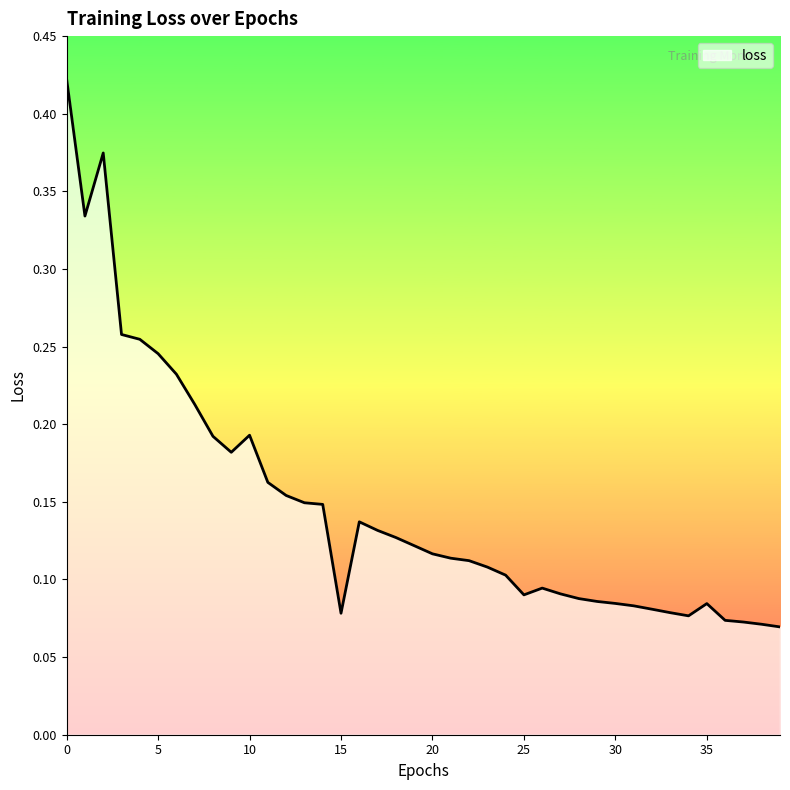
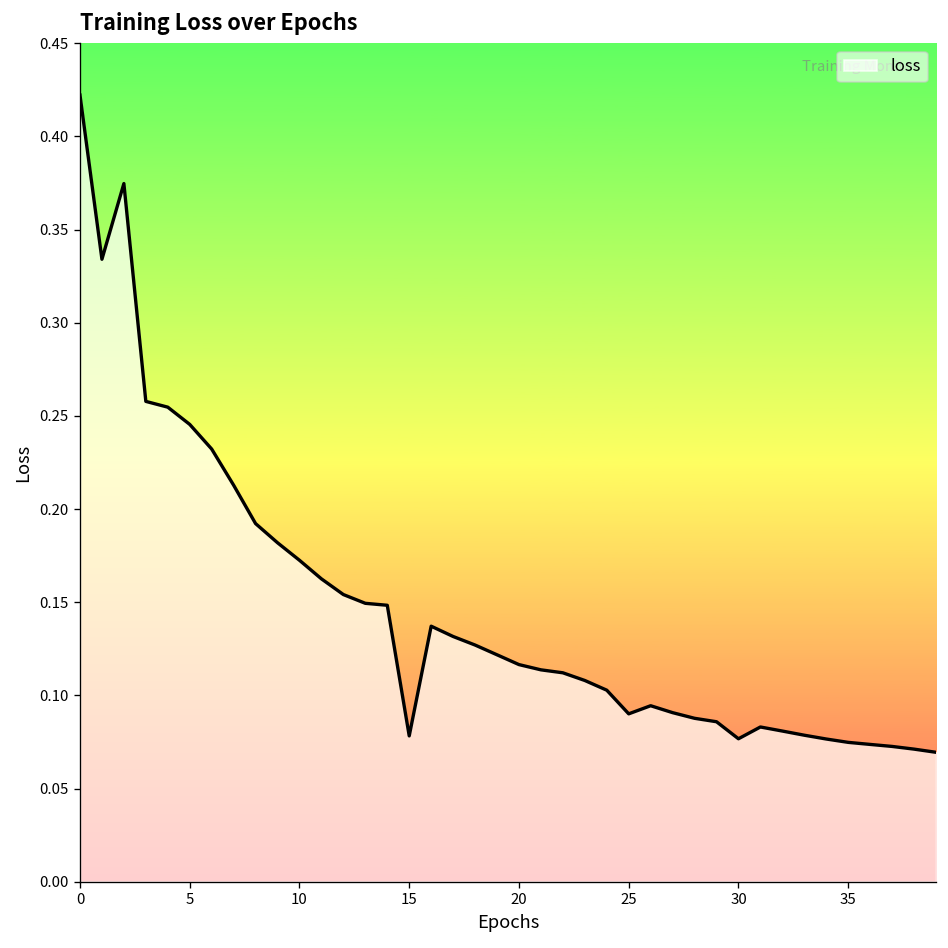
  {
    "0": 0.422,
    "5": 0.245,
-   "10": 0.193,
+   "10": 0.173,
    "15": 0.078,
    "20": 0.117,
    "25": 0.090,
-   "30": 0.085,
-   "35": 0.084
+   "30": 0.077,
+   "35": 0.075
  }
